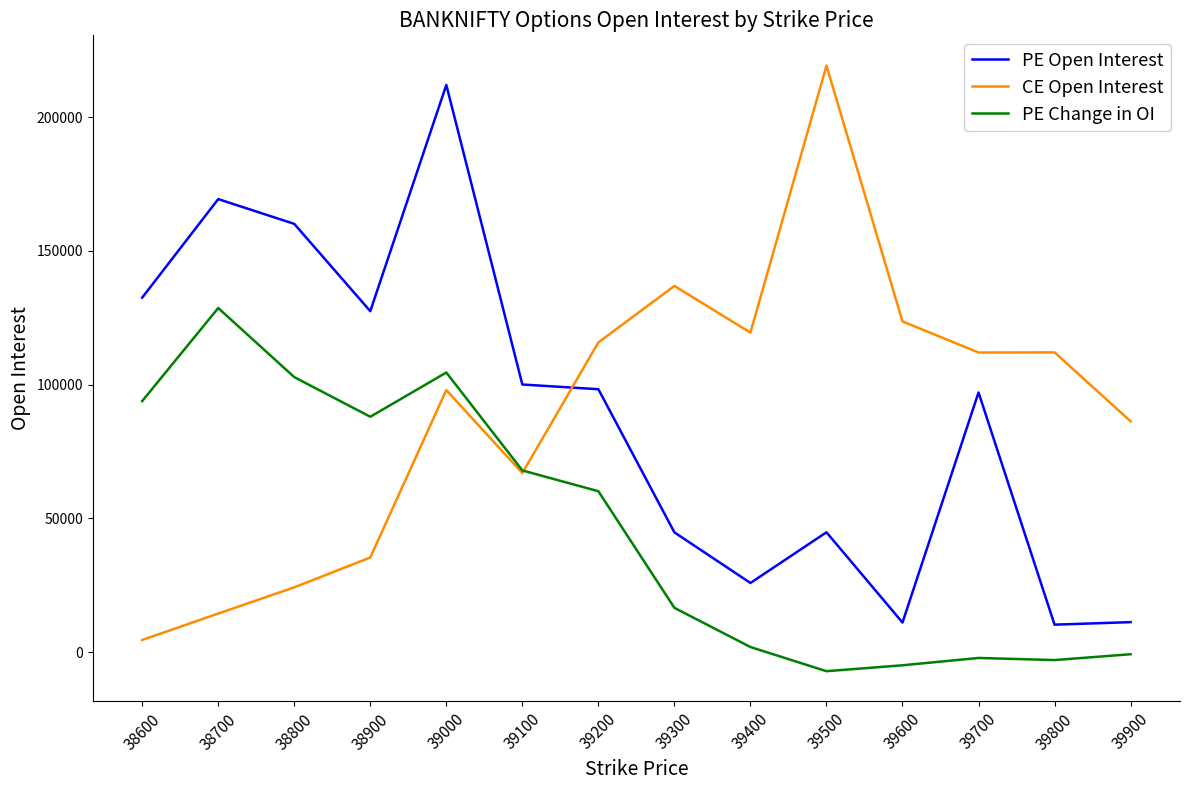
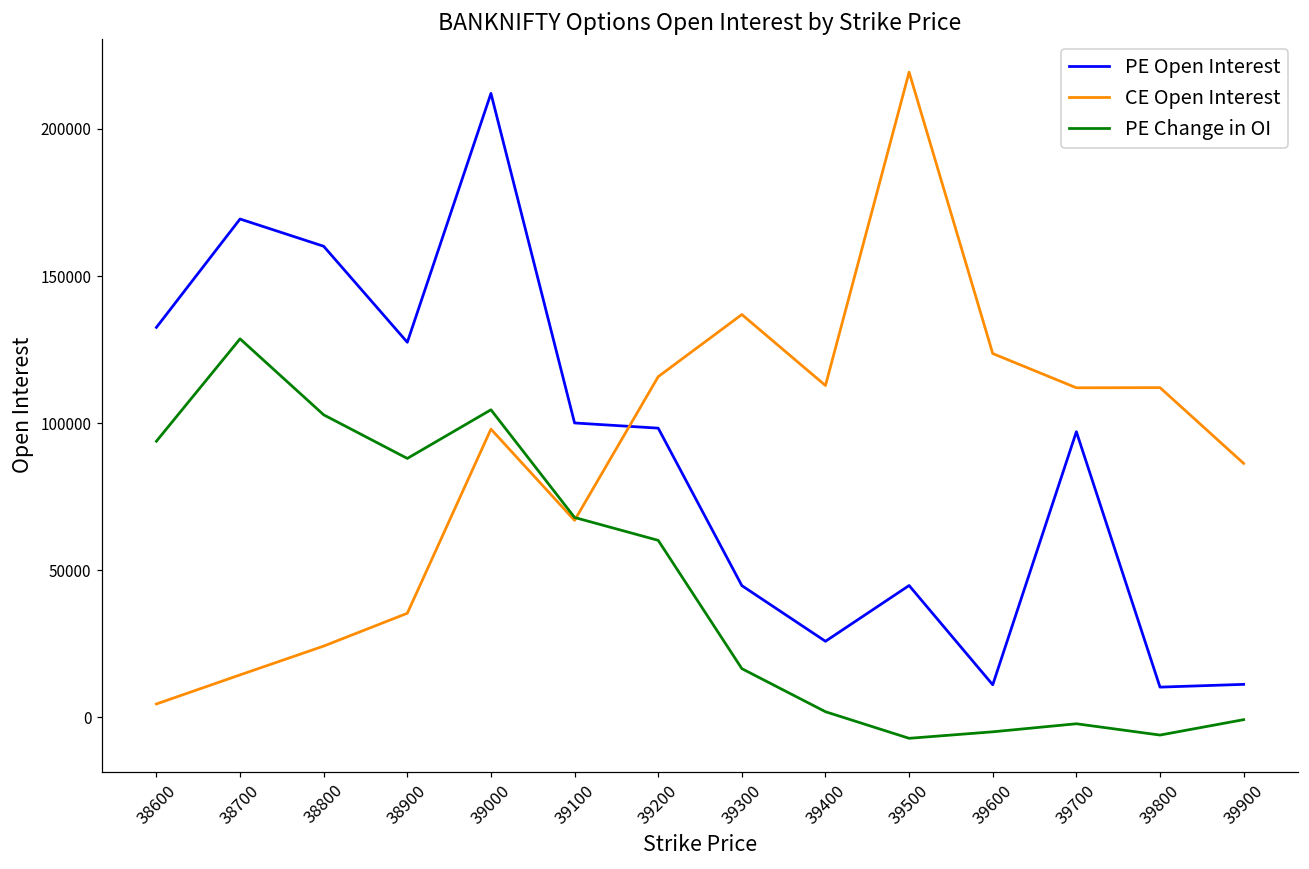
  {
    "PE Open Interest": {
      "38600": 133000,
      "38700": 169000,
      "38800": 160000,
      "38900": 127000,
      "39000": 212000,
      "39100": 100000,
      "39200": 98000,
      "39300": 45000,
      "39400": 26000,
      "39500": 45000,
      "39600": 11000,
      "39700": 97000,
      "39800": 10000,
      "39900": 11000
    },
    "CE Open Interest": {
      "38600": 5000,
      "38700": 14000,
      "38800": 24000,
      "38900": 35000,
      "39000": 98000,
      "39100": 67000,
      "39200": 116000,
      "39300": 137000,
-     "39400": 119000,
+     "39400": 113000,
      "39500": 219000,
      "39600": 124000,
      "39700": 112000,
      "39800": 112000,
      "39900": 86000
    },
    "PE Change in OI": {
      "38600": 94000,
      "38700": 129000,
      "38800": 103000,
      "38900": 88000,
      "39000": 105000,
      "39100": 68000,
      "39200": 60000,
      "39300": 17000,
      "39400": 2000,
      "39500": -7000,
      "39600": -5000,
      "39700": -2000,
-     "39800": -3000,
+     "39800": -6000,
      "39900": -1000
    }
  }
